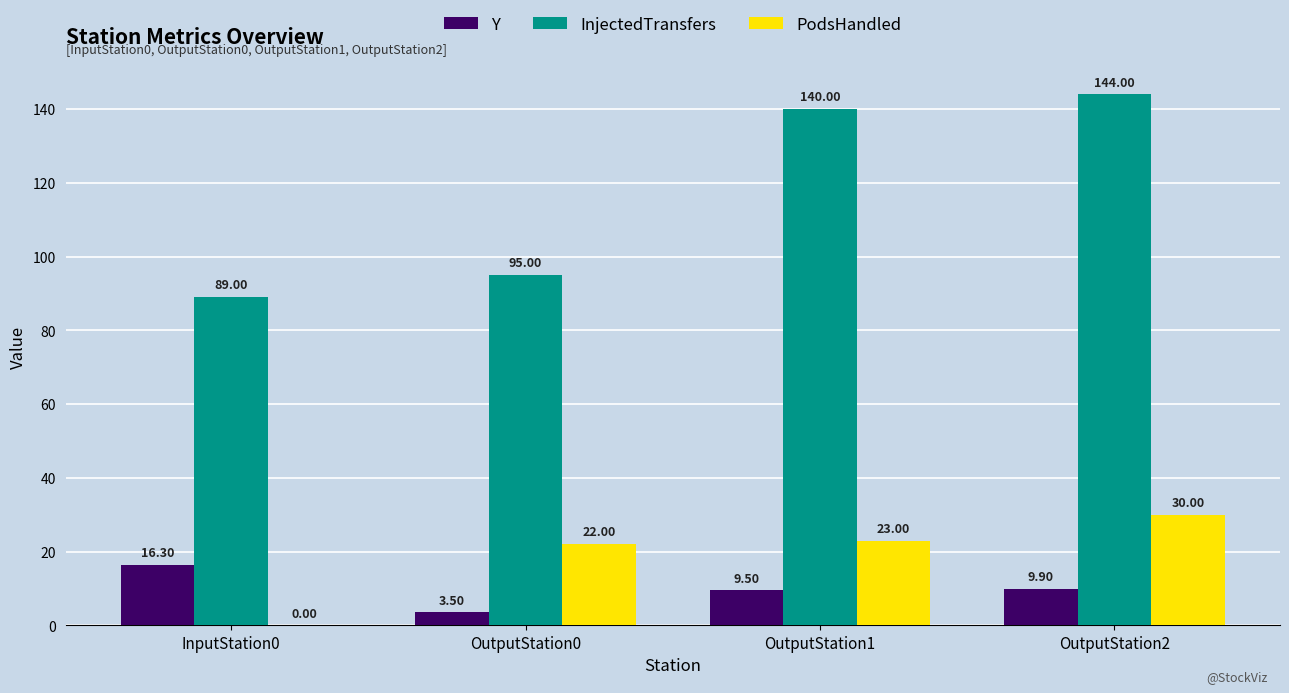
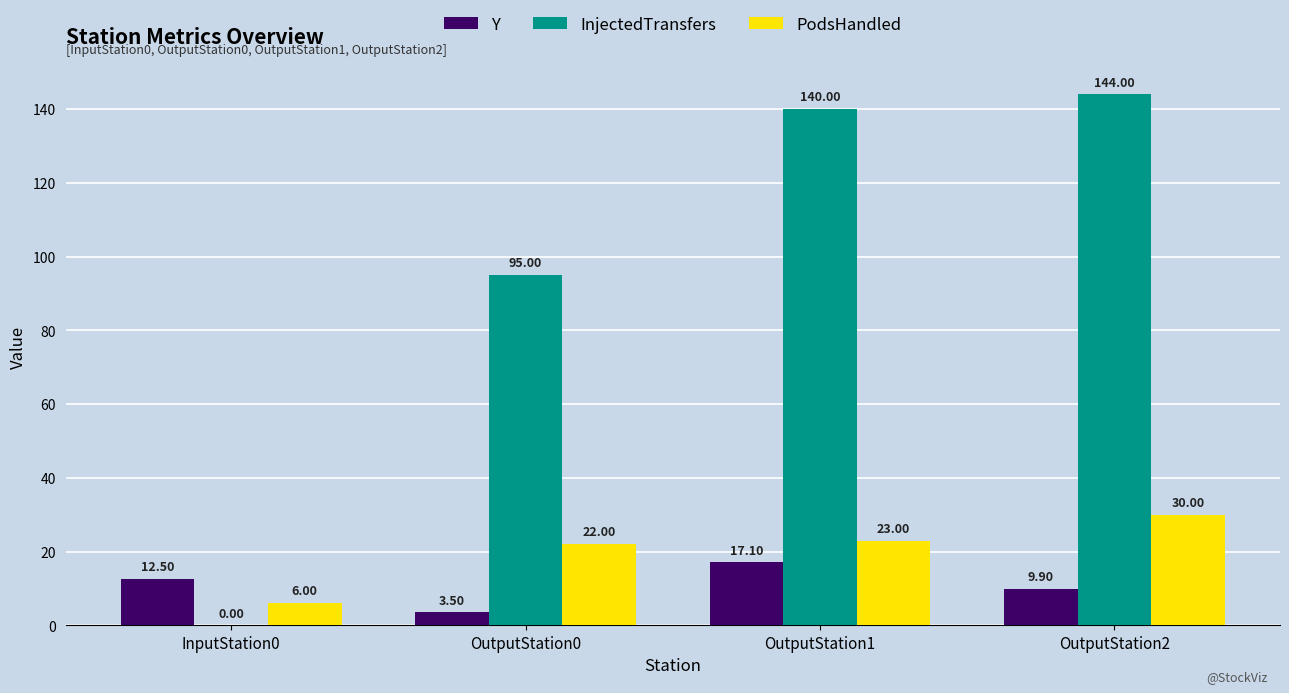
  {
    "Y": {
-     "InputStation0": 16.30,
+     "InputStation0": 12.50,
      "OutputStation0": 3.50,
-     "OutputStation1": 9.50,
+     "OutputStation1": 17.10,
      "OutputStation2": 9.90
    },
    "InjectedTransfers": {
-     "InputStation0": 89.00,
+     "InputStation0": 0.00,
      "OutputStation0": 95.00,
      "OutputStation1": 140.00,
      "OutputStation2": 144.00
    },
    "PodsHandled": {
-     "InputStation0": 0.00,
+     "InputStation0": 6.00,
      "OutputStation0": 22.00,
      "OutputStation1": 23.00,
      "OutputStation2": 30.00
    }
  }
